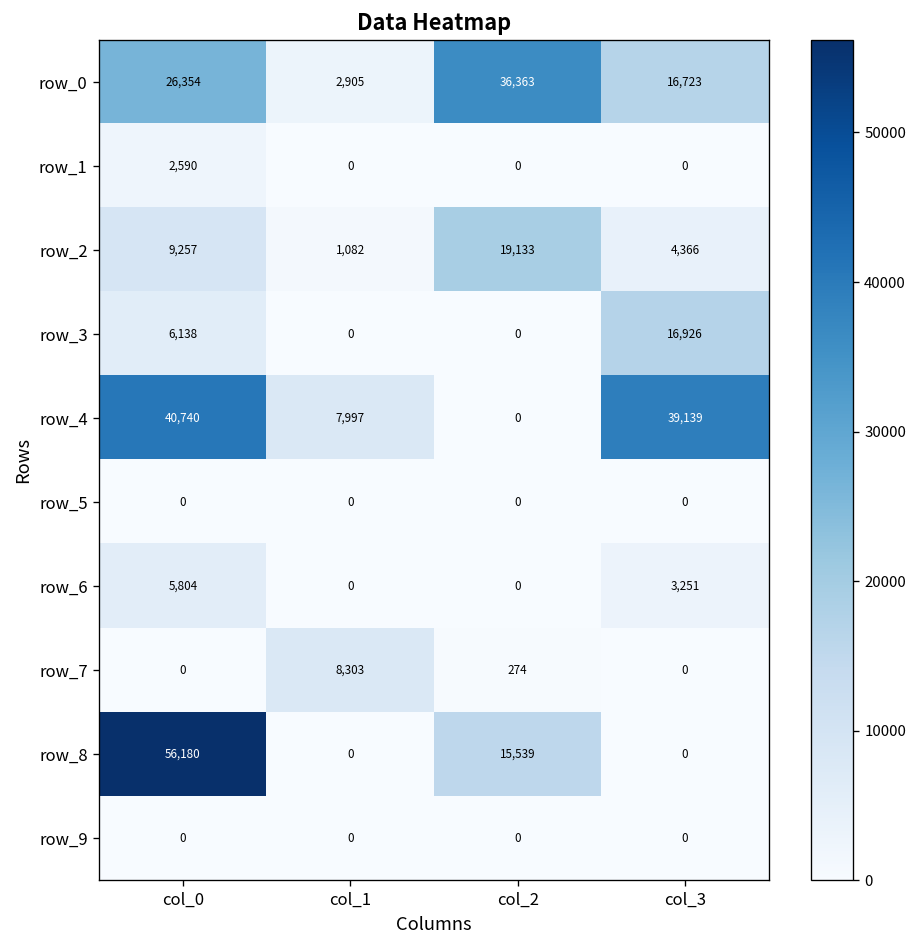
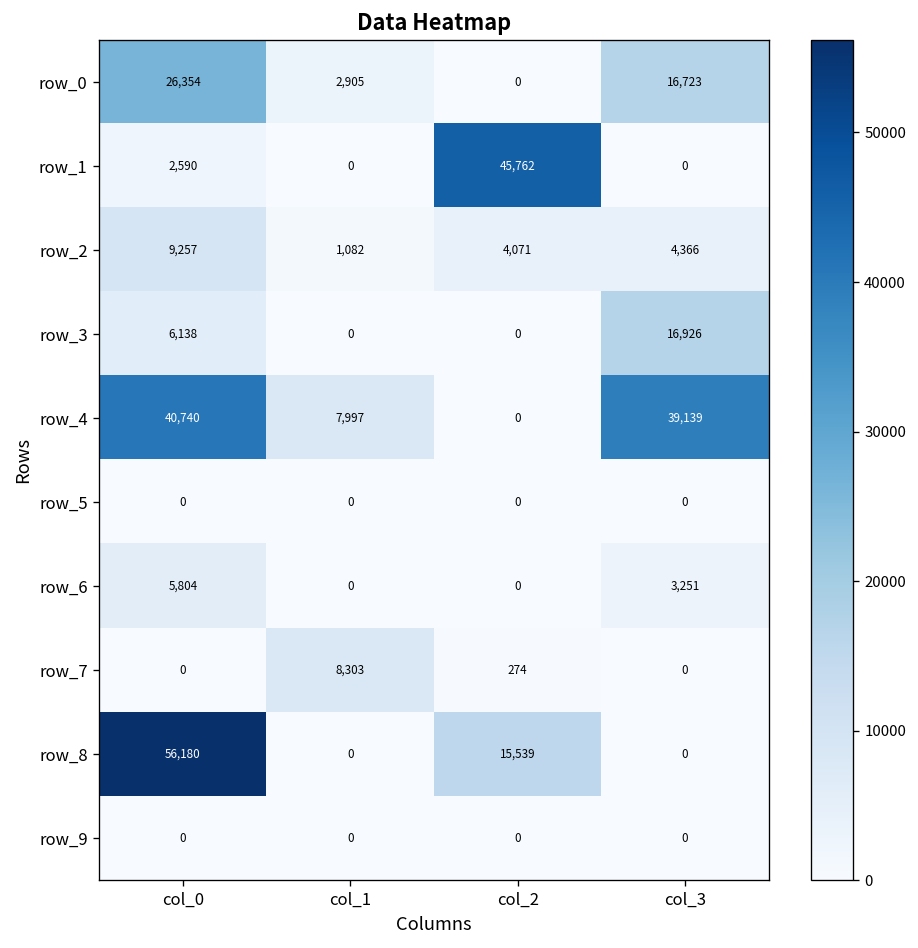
  {
    "row_0": {
      "col_0": "26,354",
      "col_1": "2,905",
-     "col_2": "36,363",
+     "col_2": "0",
      "col_3": "16,723"
    },
    "row_1": {
      "col_0": "2,590",
      "col_1": "0",
-     "col_2": "0",
+     "col_2": "45,762",
      "col_3": "0"
    },
    "row_2": {
      "col_0": "9,257",
      "col_1": "1,082",
-     "col_2": "19,133",
+     "col_2": "4,071",
      "col_3": "4,366"
    },
    "row_3": {
      "col_0": "6,138",
      "col_1": "0",
      "col_2": "0",
      "col_3": "16,926"
    },
    "row_4": {
      "col_0": "40,740",
      "col_1": "7,997",
      "col_2": "0",
      "col_3": "39,139"
    },
    "row_5": {
      "col_0": "0",
      "col_1": "0",
      "col_2": "0",
      "col_3": "0"
    },
    "row_6": {
      "col_0": "5,804",
      "col_1": "0",
      "col_2": "0",
      "col_3": "3,251"
    },
    "row_7": {
      "col_0": "0",
      "col_1": "8,303",
      "col_2": "274",
      "col_3": "0"
    },
    "row_8": {
      "col_0": "56,180",
      "col_1": "0",
      "col_2": "15,539",
      "col_3": "0"
    },
    "row_9": {
      "col_0": "0",
      "col_1": "0",
      "col_2": "0",
      "col_3": "0"
    }
  }
